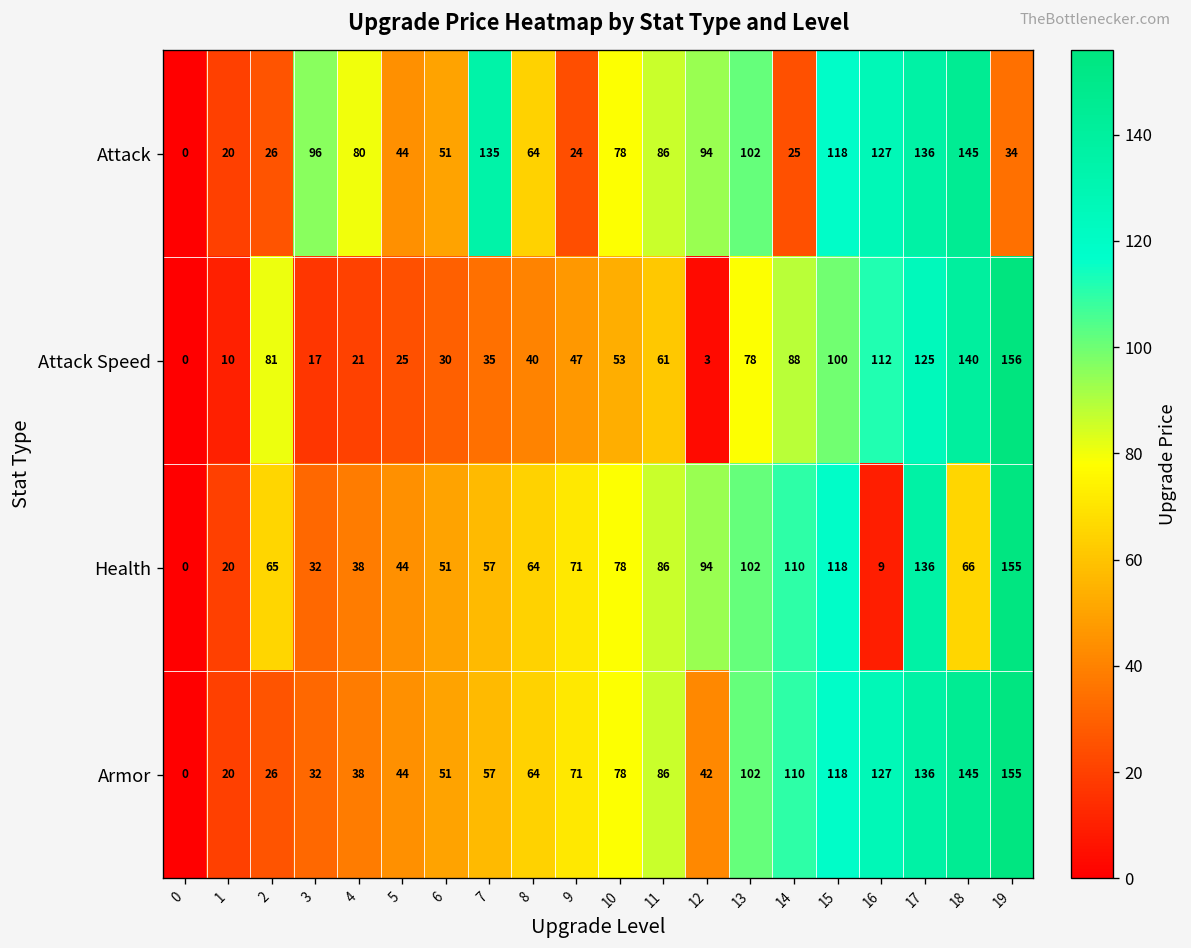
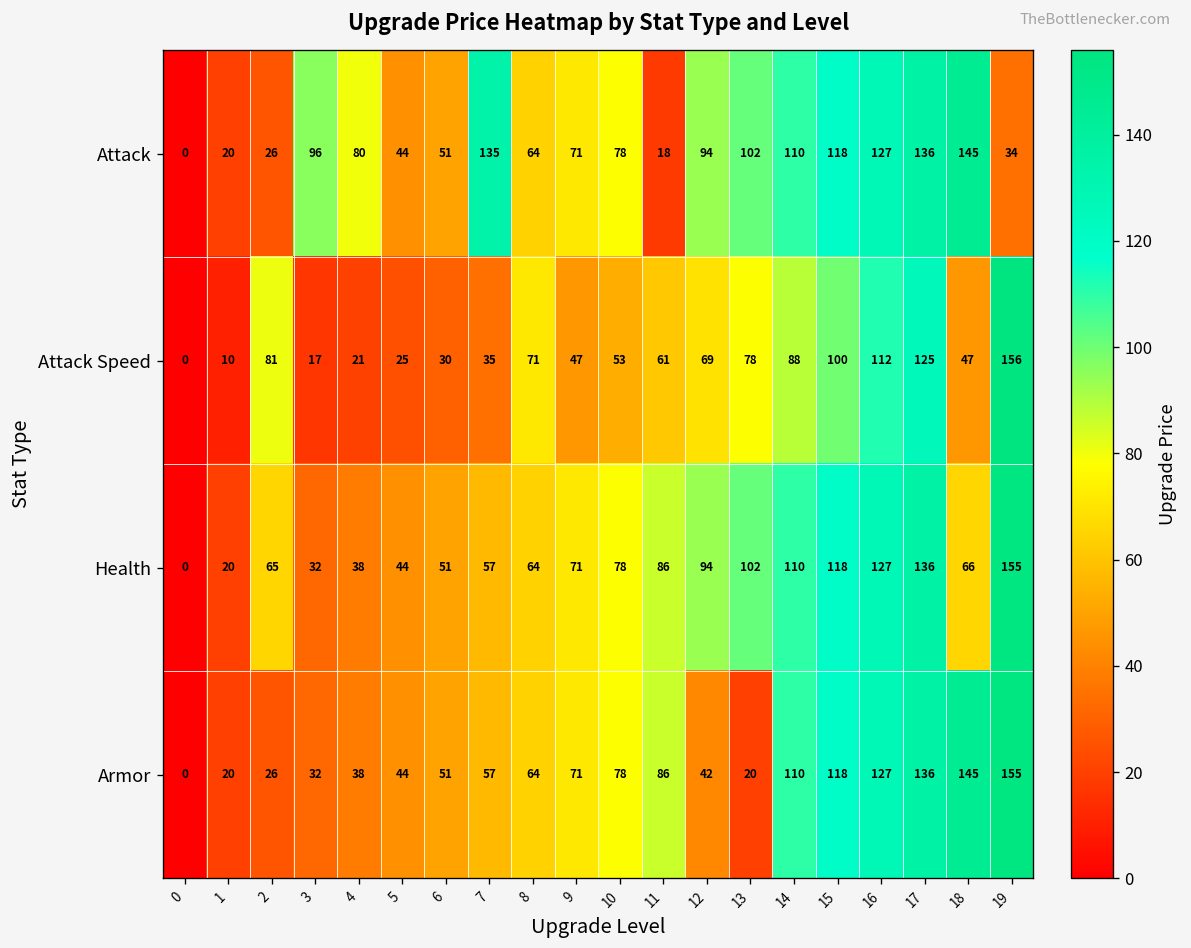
  {
    "Attack": {
      "0": 0,
      "1": 20,
      "2": 26,
      "3": 96,
      "4": 80,
      "5": 44,
      "6": 51,
      "7": 135,
      "8": 64,
-     "9": 24,
+     "9": 71,
      "10": 78,
-     "11": 86,
+     "11": 18,
      "12": 94,
      "13": 102,
-     "14": 25,
+     "14": 110,
      "15": 118,
      "16": 127,
      "17": 136,
      "18": 145,
      "19": 34
    },
    "Attack Speed": {
      "0": 0,
      "1": 10,
      "2": 81,
      "3": 17,
      "4": 21,
      "5": 25,
      "6": 30,
      "7": 35,
-     "8": 40,
+     "8": 71,
      "9": 47,
      "10": 53,
      "11": 61,
-     "12": 3,
+     "12": 69,
      "13": 78,
      "14": 88,
      "15": 100,
      "16": 112,
      "17": 125,
-     "18": 140,
+     "18": 47,
      "19": 156
    },
    "Health": {
      "0": 0,
      "1": 20,
      "2": 65,
      "3": 32,
      "4": 38,
      "5": 44,
      "6": 51,
      "7": 57,
      "8": 64,
      "9": 71,
      "10": 78,
      "11": 86,
      "12": 94,
      "13": 102,
      "14": 110,
      "15": 118,
-     "16": 9,
+     "16": 127,
      "17": 136,
      "18": 66,
      "19": 155
    },
    "Armor": {
      "0": 0,
      "1": 20,
      "2": 26,
      "3": 32,
      "4": 38,
      "5": 44,
      "6": 51,
      "7": 57,
      "8": 64,
      "9": 71,
      "10": 78,
      "11": 86,
      "12": 42,
-     "13": 102,
+     "13": 20,
      "14": 110,
      "15": 118,
      "16": 127,
      "17": 136,
      "18": 145,
      "19": 155
    }
  }
